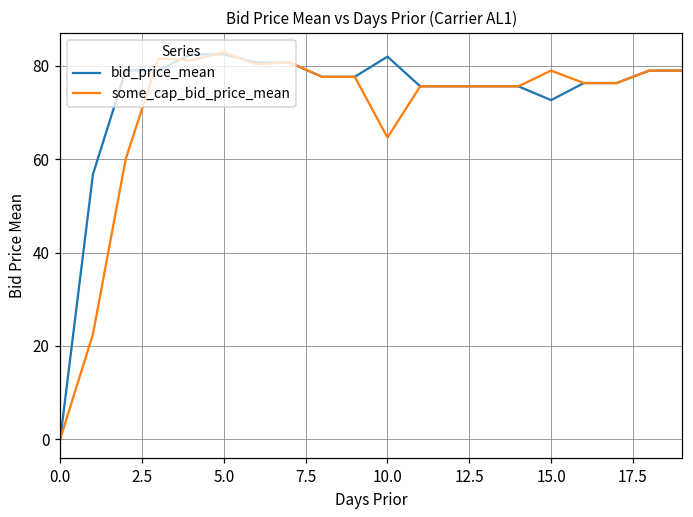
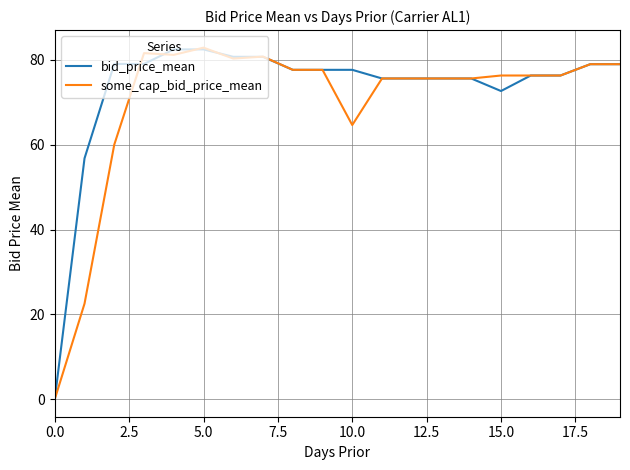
  {
    "bid_price_mean": {
-     "10.0": 82,
+     "10.0": 78,
      "15.0": 73
    },
    "some_cap_bid_price_mean": {
      "10.0": 65,
-     "15.0": 79
+     "15.0": 76
    }
  }
